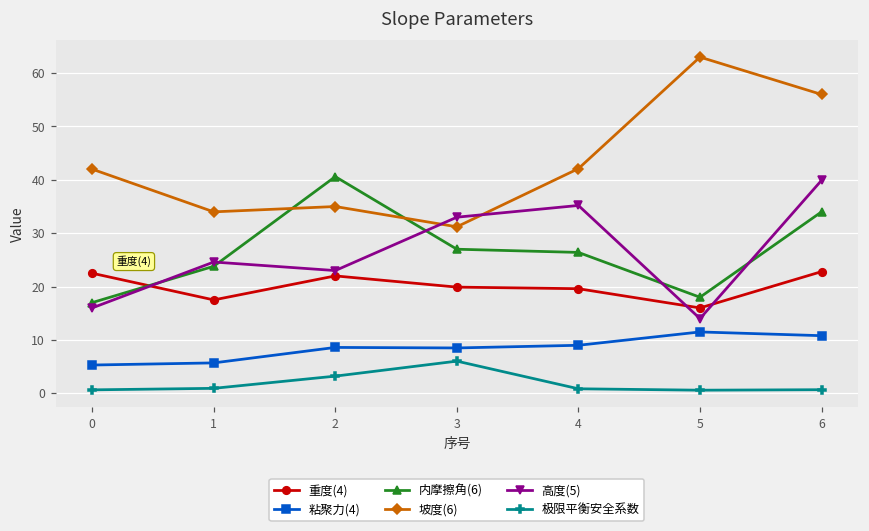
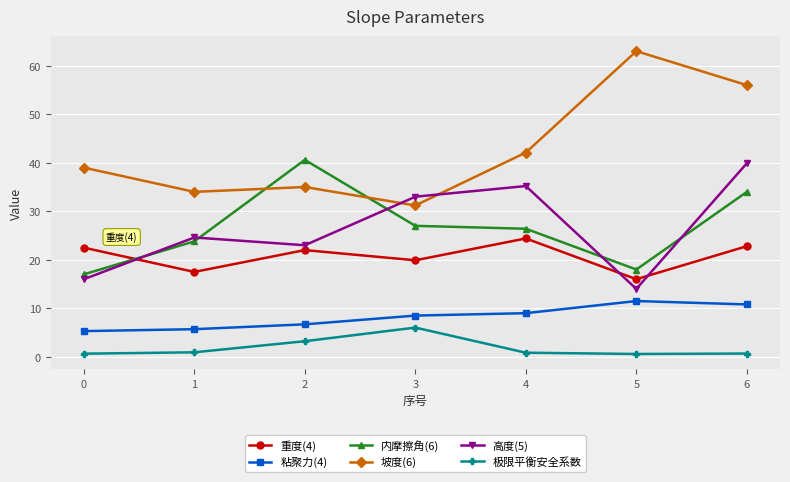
  {
    "重度(4)": {
      "1": 18,
      "2": 22,
      "3": 20,
-     "4": 20,
+     "4": 24,
      "5": 16,
      "6": 23
    },
    "粘聚力(4)": {
      "0": 5,
      "1": 6,
-     "2": 9,
+     "2": 7,
      "3": 9,
      "4": 9,
      "5": 12,
      "6": 11
    },
    "内摩擦角(6)": {
      "0": 17,
      "1": 24,
      "2": 41,
      "3": 27,
      "4": 26,
      "5": 18,
      "6": 34
    },
    "坡度(6)": {
-     "0": 42,
+     "0": 39,
      "1": 34,
      "2": 35,
      "3": 31,
      "4": 42,
      "5": 63,
      "6": 56
    },
    "高度(5)": {
      "0": 16,
      "1": 25,
      "2": 23,
      "3": 33,
      "4": 35,
      "5": 14,
      "6": 40
    },
    "极限平衡安全系数": {
      "0": 1,
      "1": 1,
      "2": 3,
      "3": 6,
      "4": 1,
      "5": 1,
      "6": 1
    }
  }
